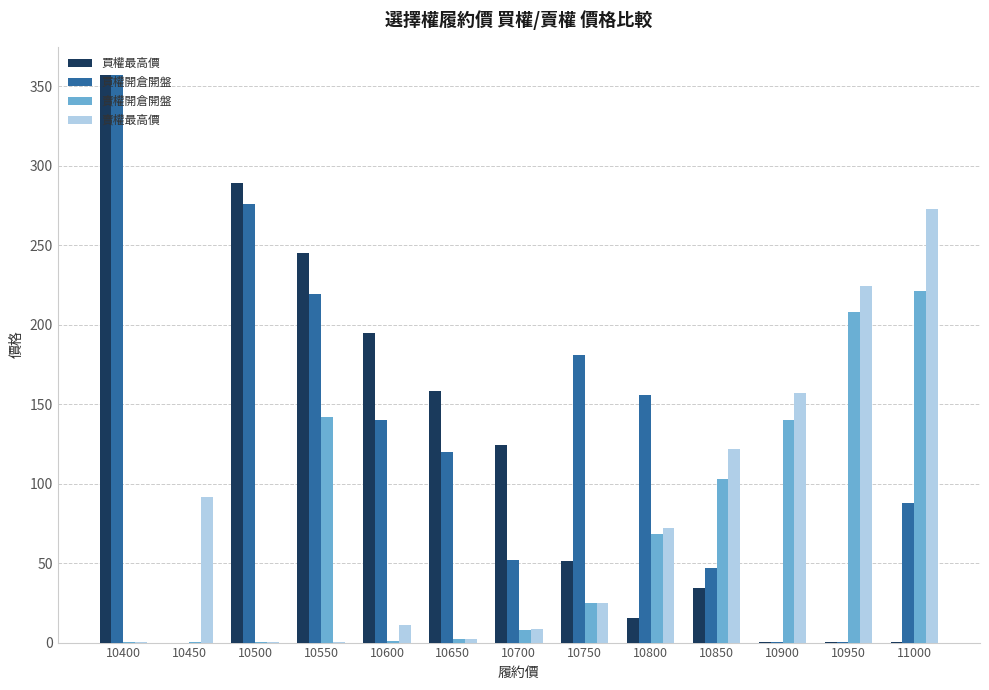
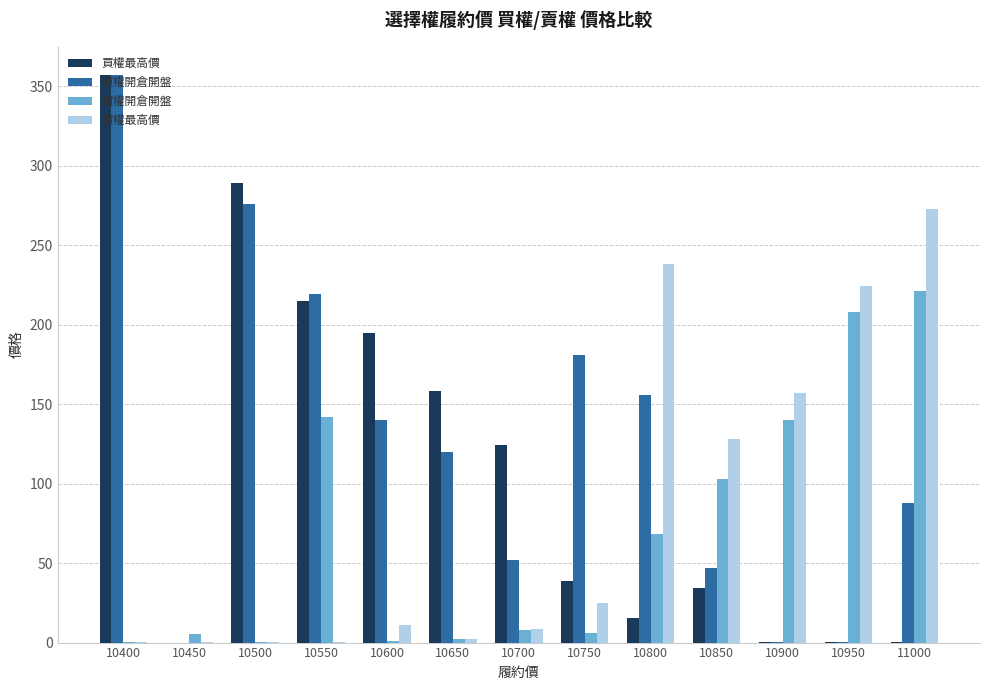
  {
    "買權最高價": {
      "10400": 357,
      "10450": 0,
      "10500": 289,
-     "10550": 245,
+     "10550": 215,
      "10600": 195,
      "10650": 158,
      "10700": 124,
-     "10750": 51,
+     "10750": 39,
      "10800": 16,
      "10850": 34
    },
    "買權開倉開盤": {
      "10400": 357,
      "10450": 0,
      "10500": 276,
      "10550": 219,
      "10600": 140,
      "10650": 120,
      "10700": 52,
      "10750": 181,
      "10800": 156,
      "10850": 47,
      "11000": 88
    },
    "賣權開倉開盤": {
-     "10450": 0,
+     "10450": 5,
      "10550": 142,
      "10650": 2,
      "10700": 8,
-     "10750": 25,
+     "10750": 6,
      "10800": 68,
      "10850": 103,
      "10900": 140,
      "10950": 208,
      "11000": 221
    },
    "賣權最高價": {
-     "10450": 91,
+     "10450": 0,
      "10600": 11,
      "10650": 2,
      "10700": 9,
      "10750": 25,
-     "10800": 72,
-     "10850": 122,
+     "10800": 238,
+     "10850": 128,
      "10900": 157,
      "10950": 224,
      "11000": 273
    }
  }
